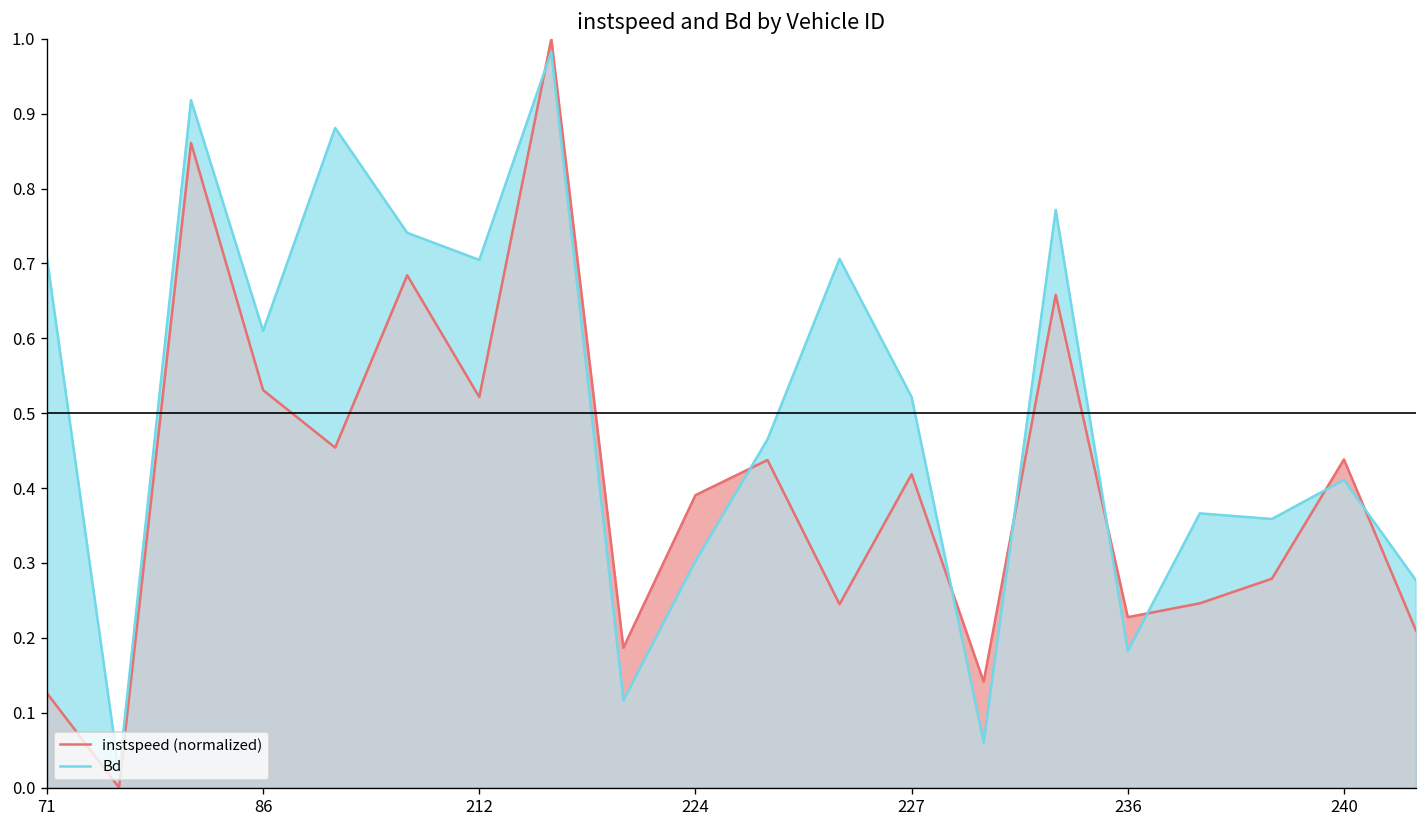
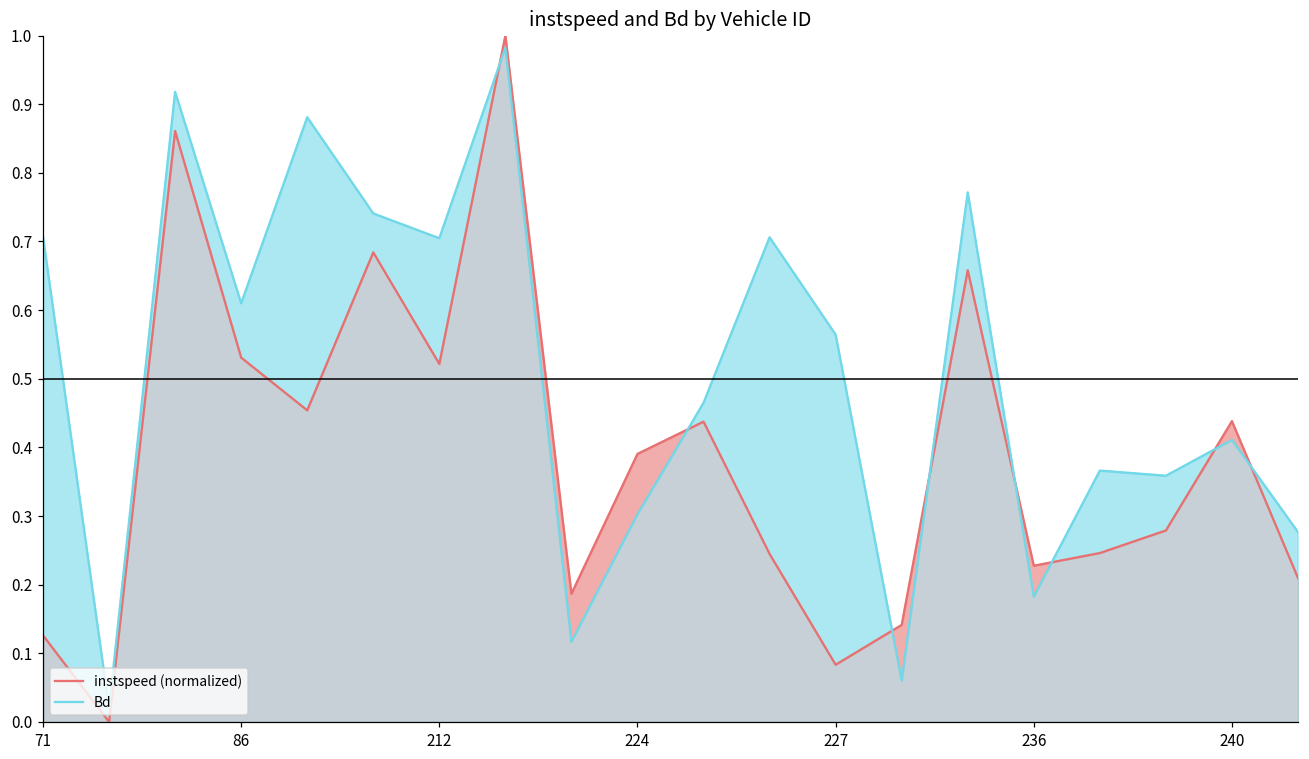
  {
    "instspeed (normalized)": {
      "71": 0.13,
      "86": 0.53,
      "212": 0.52,
      "224": 0.39,
-     "227": 0.42,
+     "227": 0.08,
      "236": 0.23,
      "240": 0.44
    },
    "Bd": {
      "71": 0.71,
      "86": 0.61,
      "212": 0.70,
      "224": 0.30,
-     "227": 0.52,
+     "227": 0.56,
      "236": 0.18,
      "240": 0.41
    }
  }
